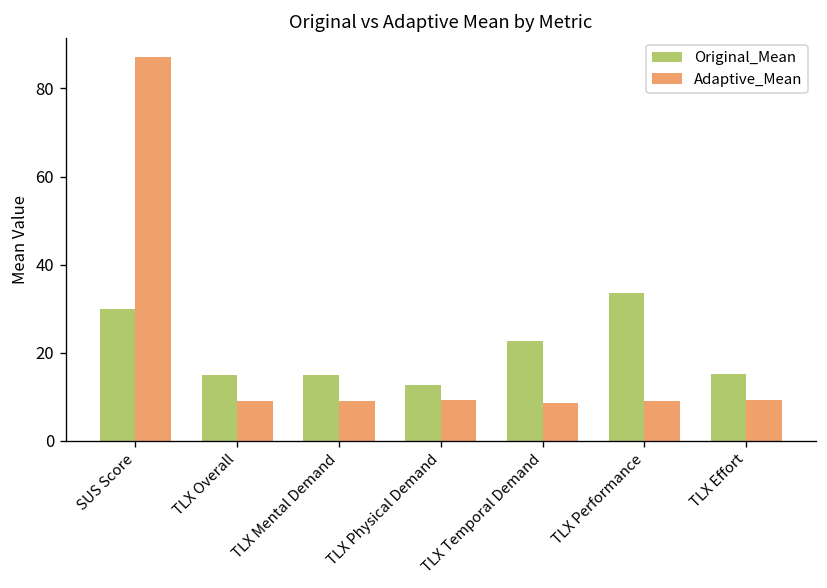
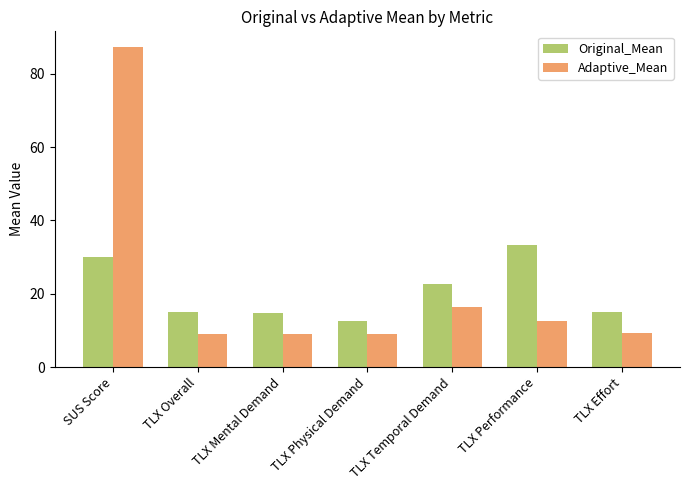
  {
    "Original_Mean": {
      "SUS Score": 30,
      "TLX Overall": 15,
      "TLX Mental Demand": 15,
      "TLX Physical Demand": 13,
      "TLX Temporal Demand": 23,
      "TLX Performance": 33,
      "TLX Effort": 15
    },
    "Adaptive_Mean": {
      "SUS Score": 87,
      "TLX Overall": 9,
      "TLX Mental Demand": 9,
      "TLX Physical Demand": 9,
-     "TLX Temporal Demand": 9,
-     "TLX Performance": 9,
+     "TLX Temporal Demand": 16,
+     "TLX Performance": 13,
      "TLX Effort": 9
    }
  }
